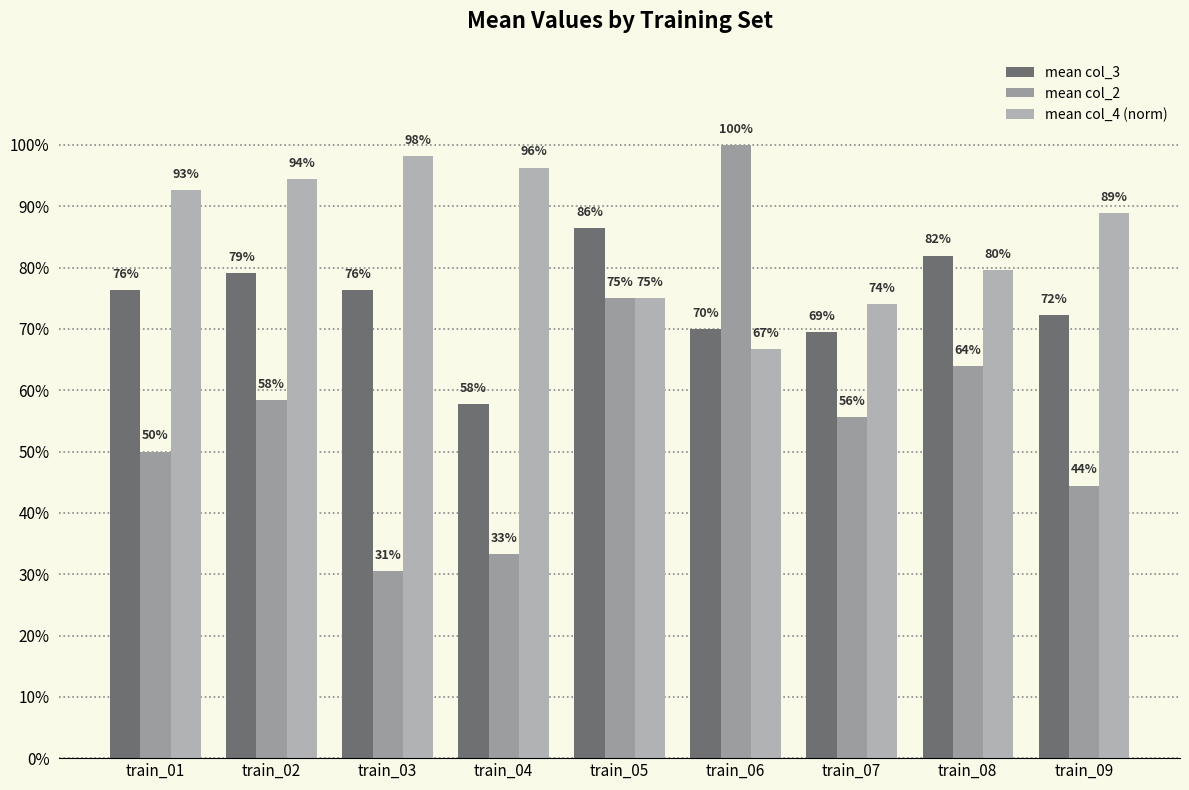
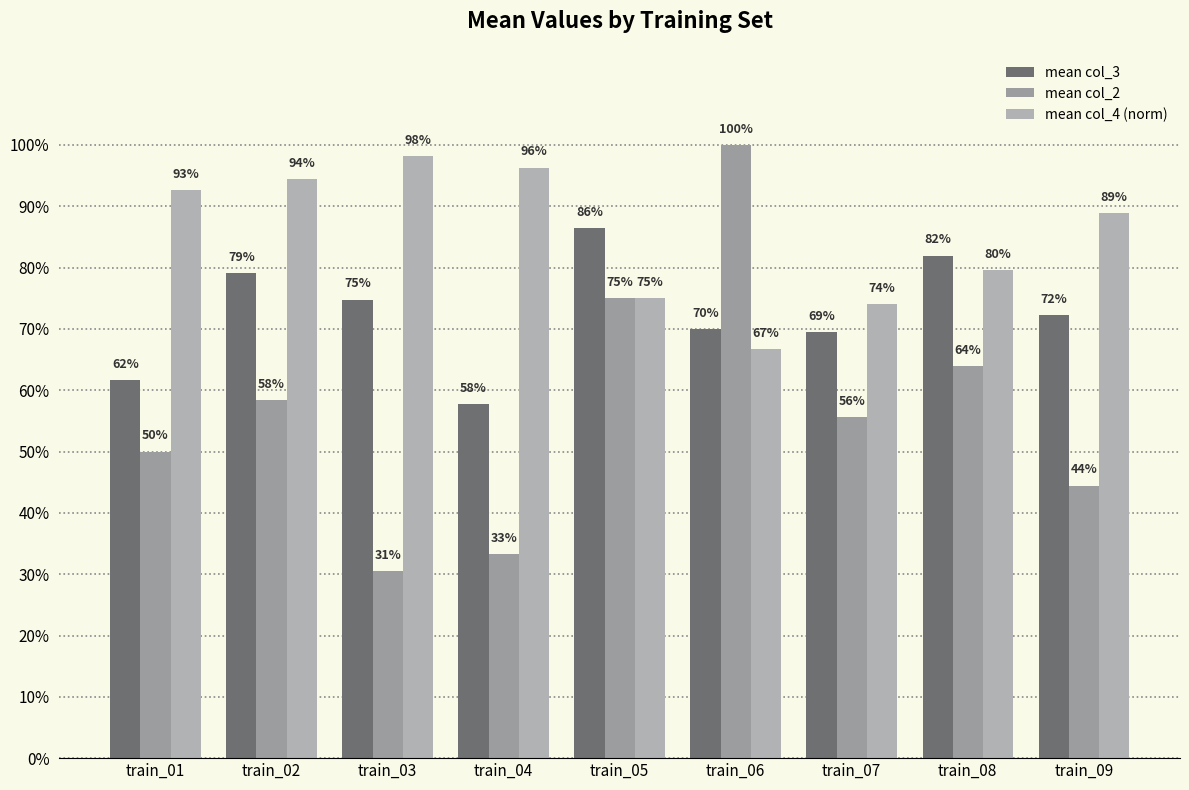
  {
    "mean col_3": {
-     "train_01": "76%",
+     "train_01": "62%",
      "train_02": "79%",
-     "train_03": "76%",
+     "train_03": "75%",
      "train_04": "58%",
      "train_05": "86%",
      "train_06": "70%",
      "train_07": "69%",
      "train_08": "82%",
      "train_09": "72%"
    }
  }
